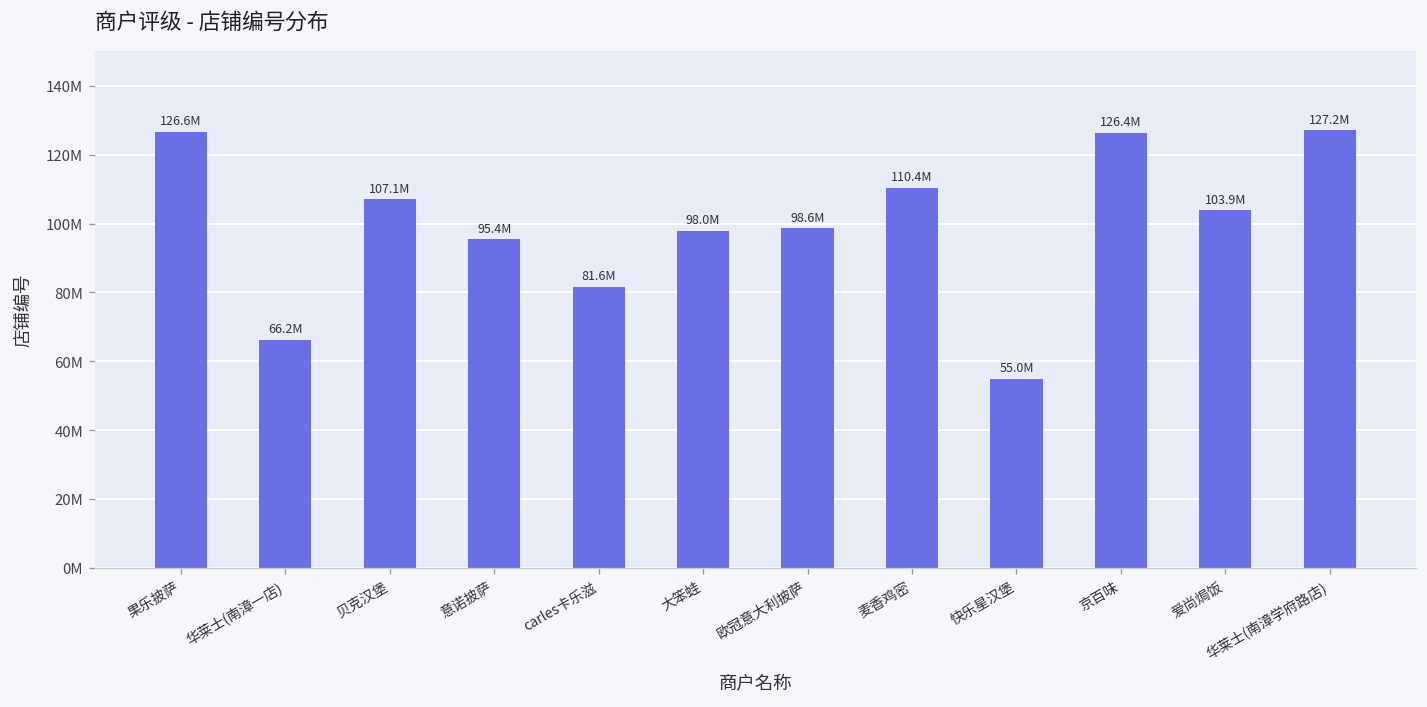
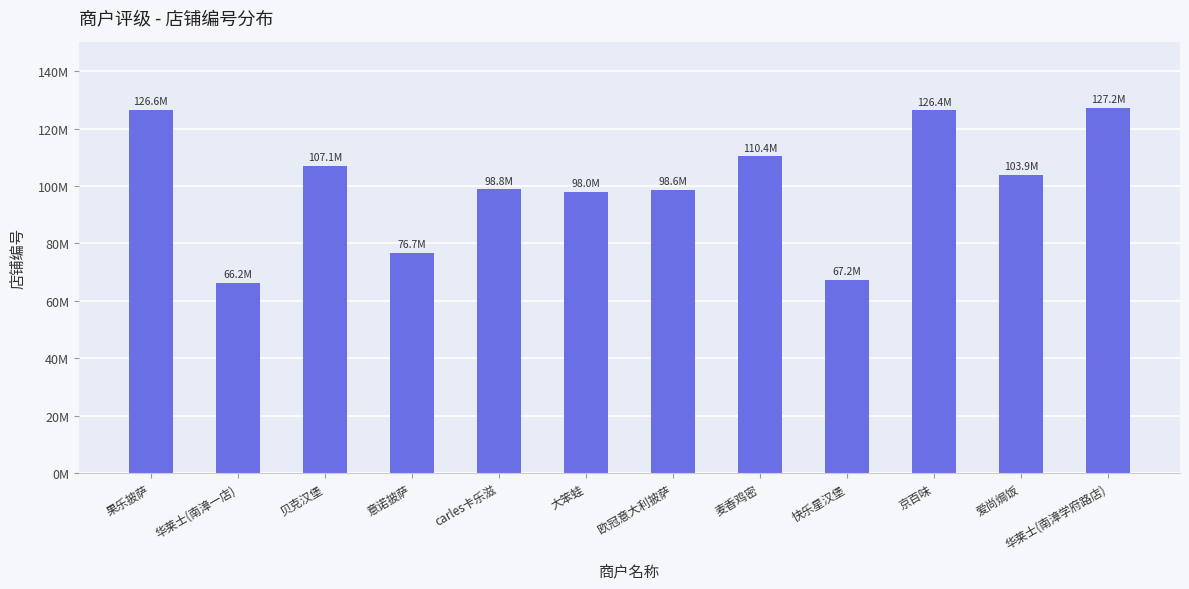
  {
    "果乐披萨": "126.6M",
    "华莱士(南漳一店)": "66.2M",
    "贝克汉堡": "107.1M",
-   "意诺披萨": "95.4M",
-   "carles卡乐滋": "81.6M",
+   "意诺披萨": "76.7M",
+   "carles卡乐滋": "98.8M",
    "大笨蛙": "98.0M",
    "欧冠意大利披萨": "98.6M",
    "麦香鸡密": "110.4M",
-   "快乐星汉堡": "55.0M",
+   "快乐星汉堡": "67.2M",
    "京百味": "126.4M",
    "爱尚焗饭": "103.9M",
    "华莱士(南漳学府路店)": "127.2M"
  }
